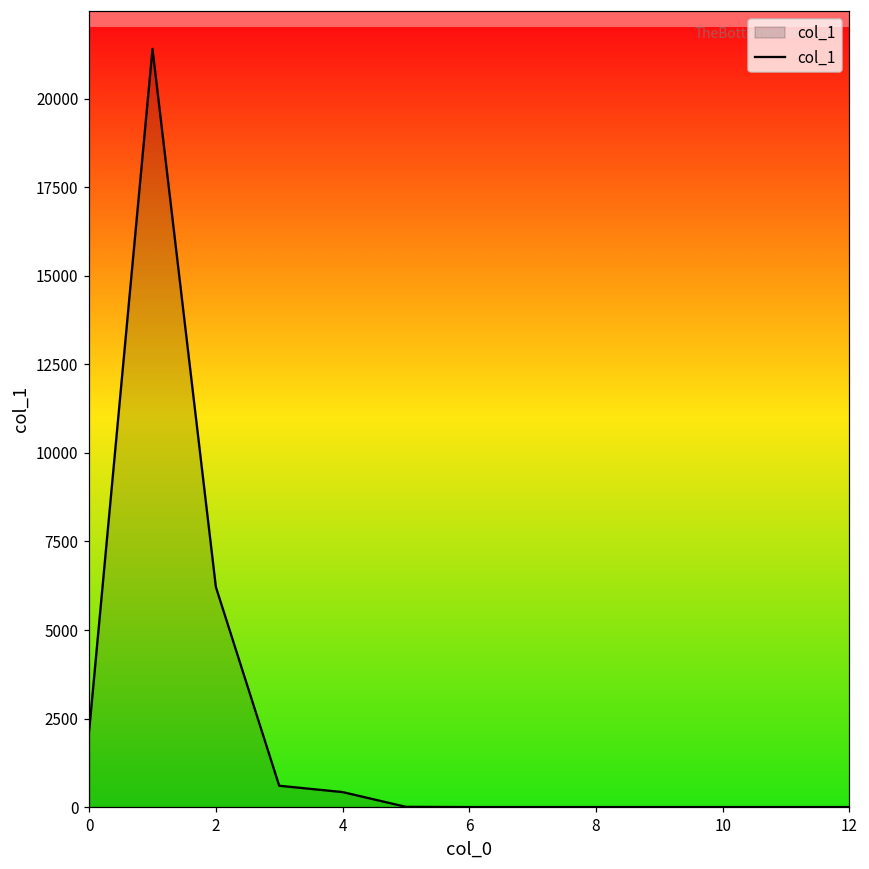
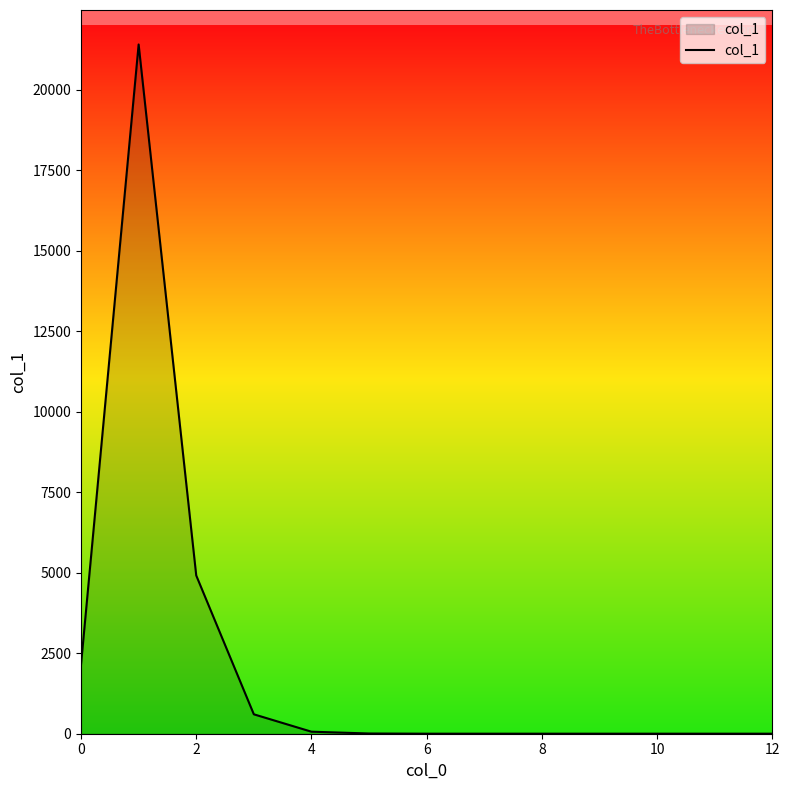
  {
    "0": 2200,
-   "2": 6200,
-   "4": 400,
+   "2": 4900,
+   "4": 100,
    "6": 0,
    "12": 0
  }
